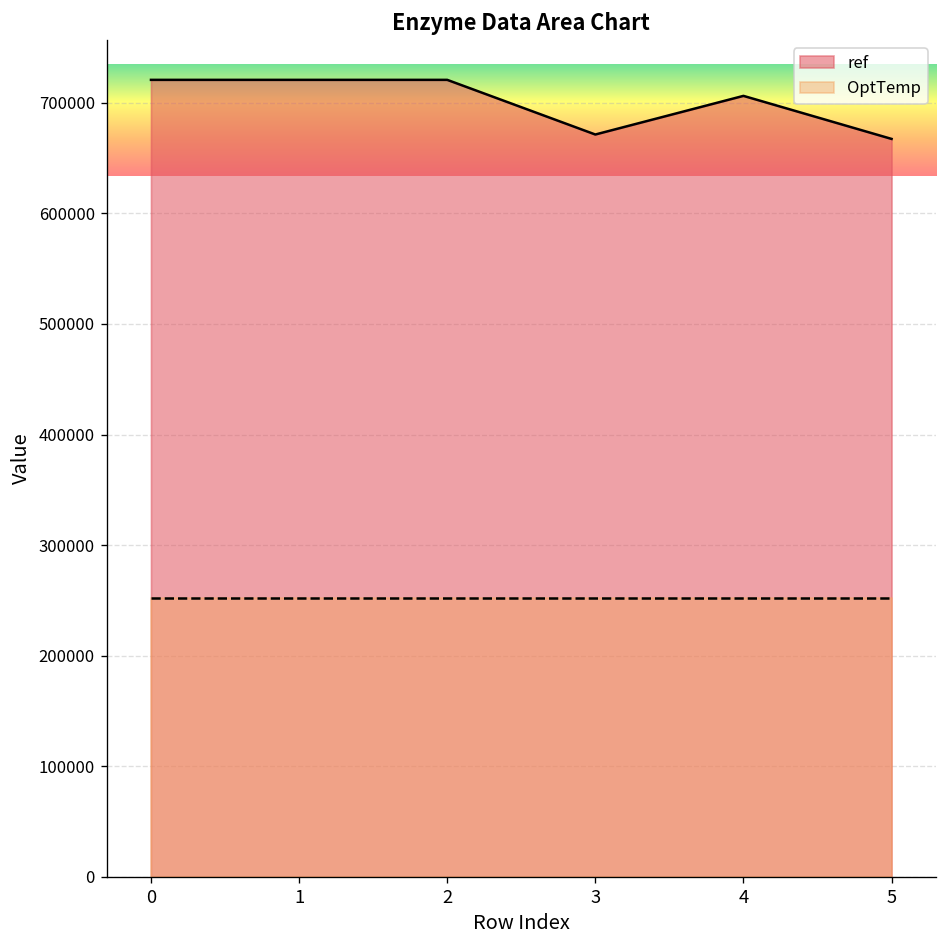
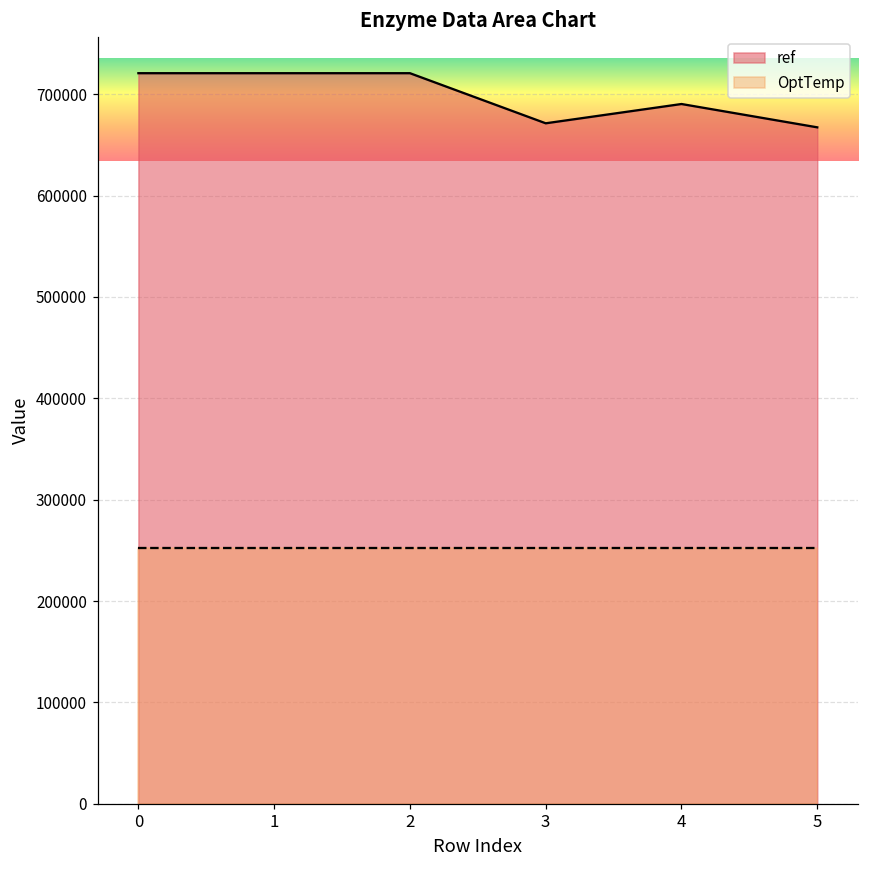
  {
    "ref": {
      "0": 720000,
      "1": 720000,
      "2": 720000,
      "3": 670000,
-     "4": 710000,
+     "4": 690000,
      "5": 670000
    },
    "OptTemp": {
      "0": 250000,
      "1": 250000,
      "2": 250000,
      "3": 250000,
      "4": 250000,
      "5": 250000
    }
  }
